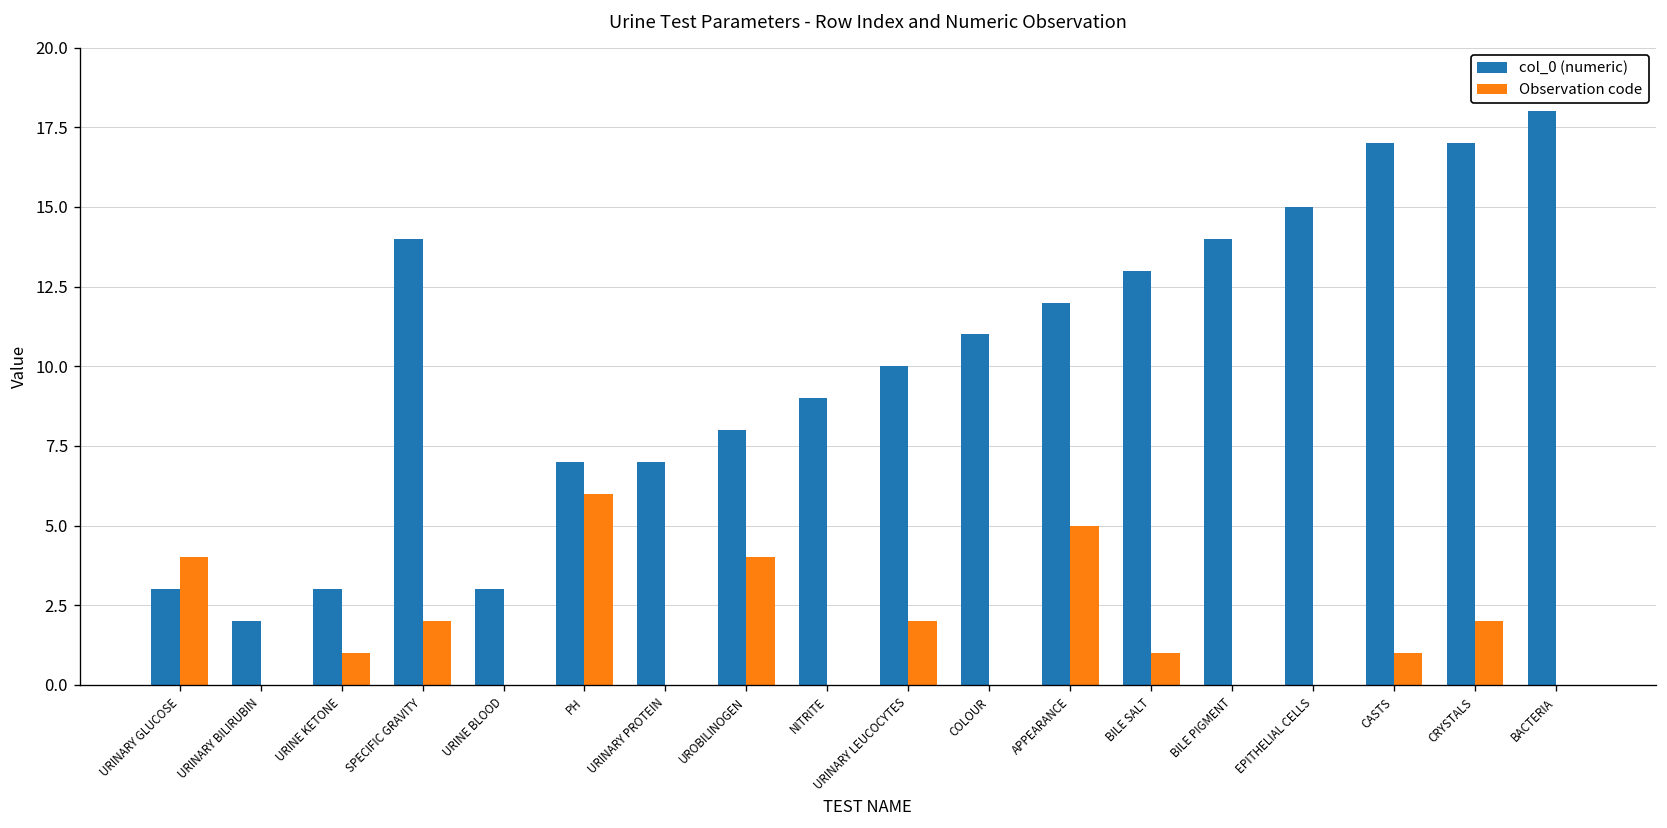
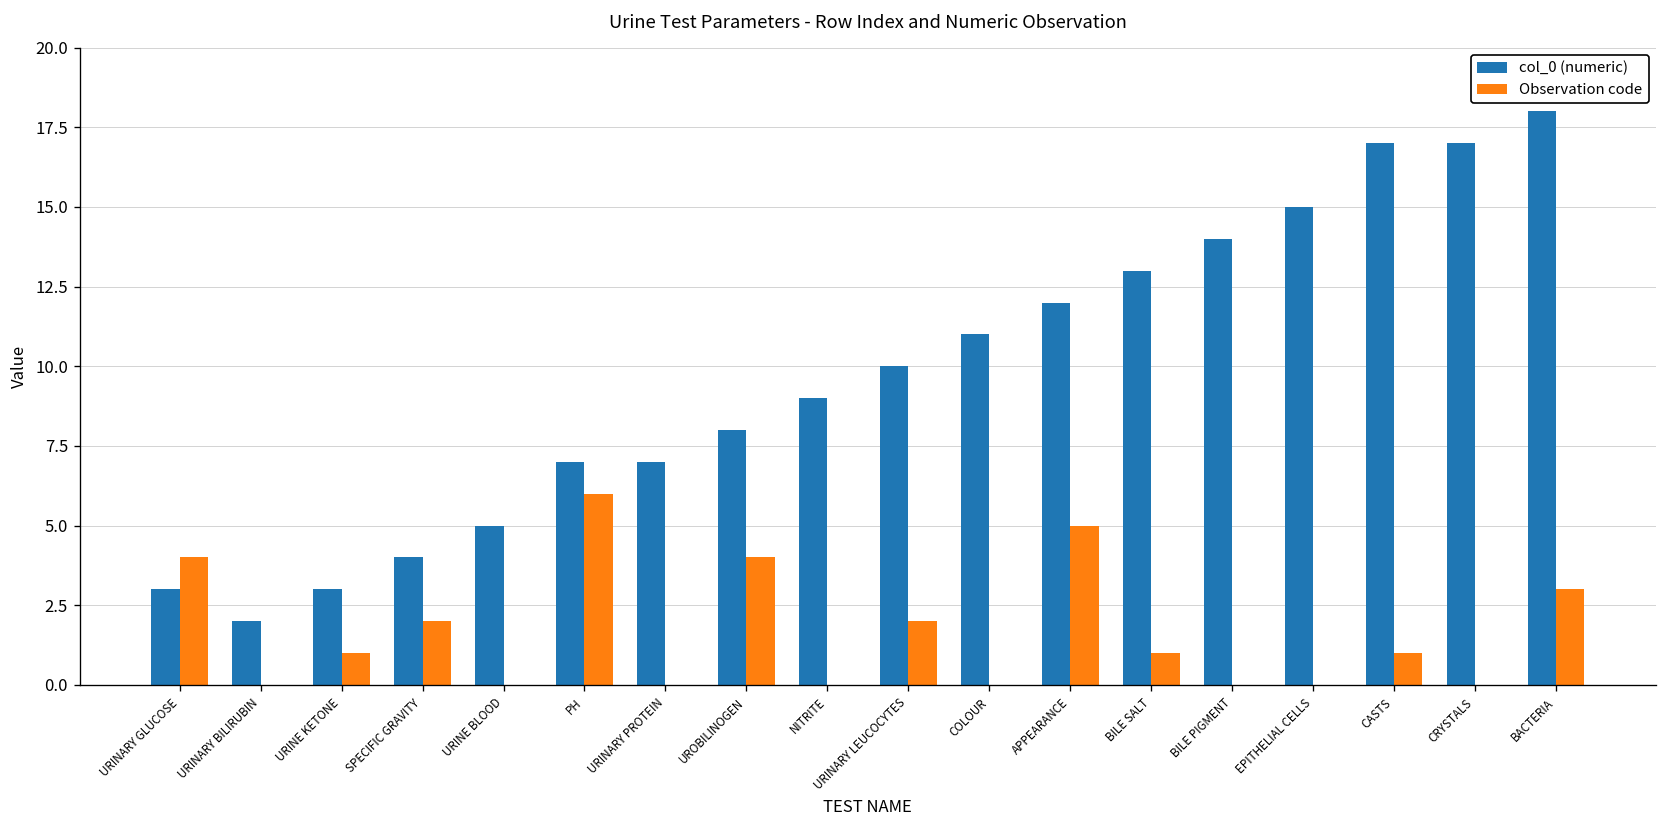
  {
    "col_0 (numeric)": {
      "URINARY GLUCOSE": 3,
      "URINARY BILIRUBIN": 2,
      "URINE KETONE": 3,
-     "SPECIFIC GRAVITY": 14,
-     "URINE BLOOD": 3,
+     "SPECIFIC GRAVITY": 4,
+     "URINE BLOOD": 5,
      "PH": 7,
      "URINARY PROTEIN": 7,
      "UROBILINOGEN": 8,
      "NITRITE": 9,
      "URINARY LEUCOCYTES": 10,
      "COLOUR": 11,
      "APPEARANCE": 12,
      "BILE SALT": 13,
      "BILE PIGMENT": 14,
      "EPITHELIAL CELLS": 15,
      "CASTS": 17,
      "CRYSTALS": 17,
      "BACTERIA": 18
    },
    "Observation code": {
      "URINARY GLUCOSE": 4,
      "URINARY BILIRUBIN": 0,
      "URINE KETONE": 1,
      "SPECIFIC GRAVITY": 2,
      "URINE BLOOD": 0,
      "PH": 6,
      "URINARY PROTEIN": 0,
      "UROBILINOGEN": 4,
      "NITRITE": 0,
      "URINARY LEUCOCYTES": 2,
      "COLOUR": 0,
      "APPEARANCE": 5,
      "BILE SALT": 1,
      "BILE PIGMENT": 0,
      "EPITHELIAL CELLS": 0,
      "CASTS": 1,
-     "CRYSTALS": 2,
-     "BACTERIA": 0
+     "CRYSTALS": 0,
+     "BACTERIA": 3
    }
  }
